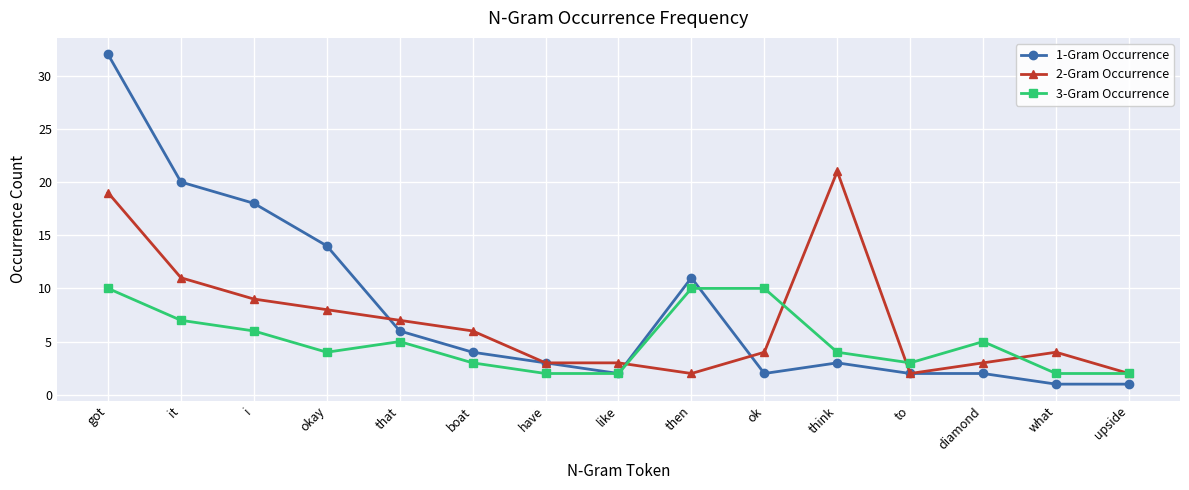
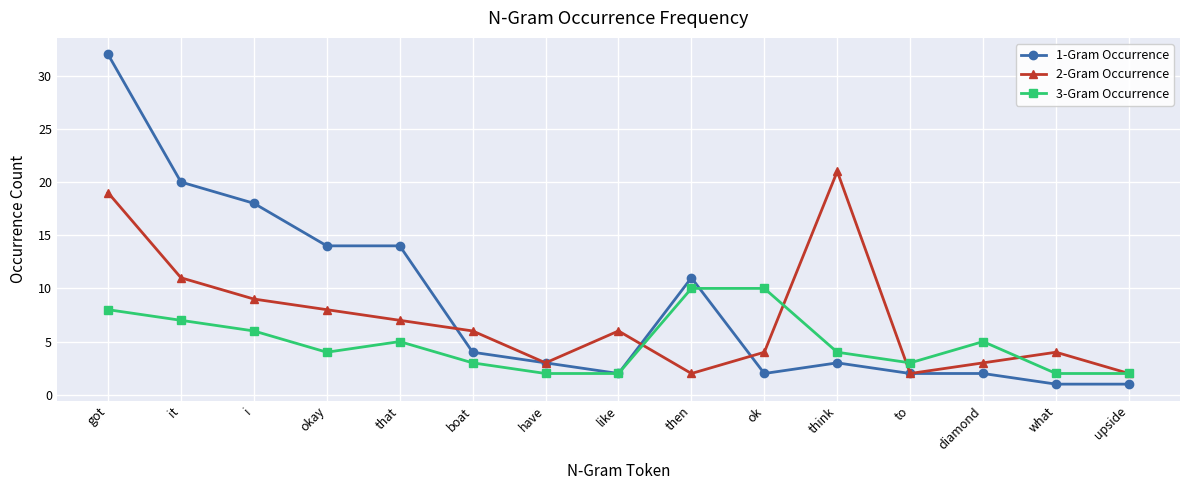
  {
    "1-Gram Occurrence": {
      "got": 32,
      "it": 20,
      "i": 18,
      "okay": 14,
-     "that": 6,
+     "that": 14,
      "boat": 4,
      "then": 11,
      "ok": 2,
      "think": 3,
      "diamond": 2,
      "what": 1,
      "upside": 1
    },
    "2-Gram Occurrence": {
      "got": 19,
      "it": 11,
      "i": 9,
      "okay": 8,
      "that": 7,
      "boat": 6,
-     "like": 3,
+     "like": 6,
      "then": 2,
      "ok": 4,
      "think": 21,
      "diamond": 3,
      "what": 4
    },
    "3-Gram Occurrence": {
-     "got": 10,
+     "got": 8,
      "it": 7,
      "i": 6,
      "okay": 4,
      "that": 5,
      "boat": 3,
      "have": 2,
      "then": 10,
      "ok": 10,
      "think": 4,
      "to": 3,
      "diamond": 5,
      "what": 2
    }
  }
